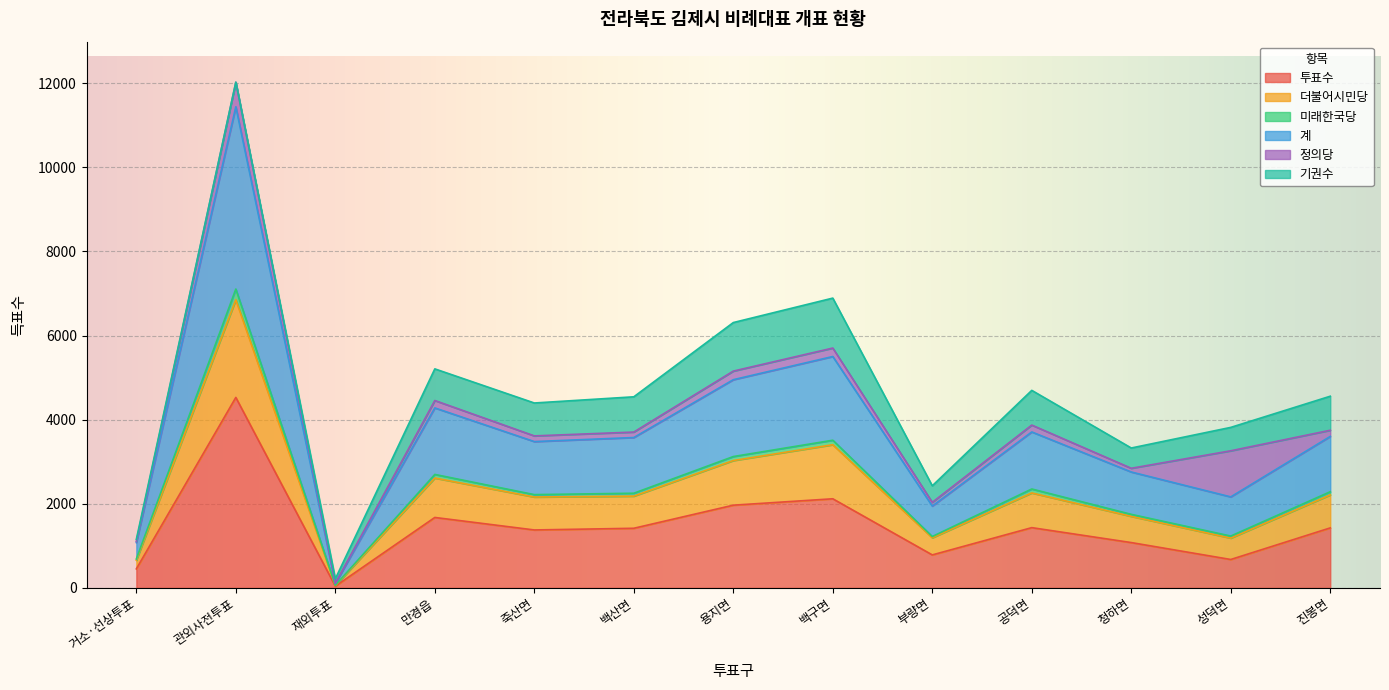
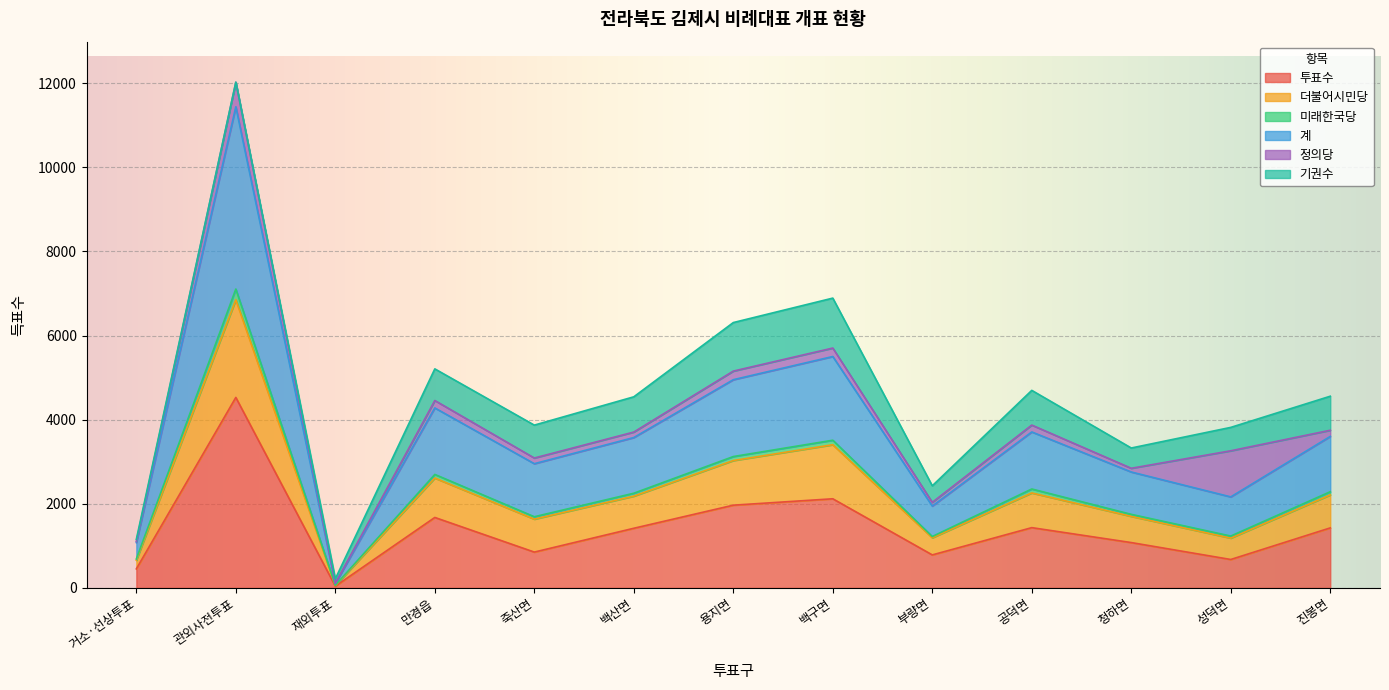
  {
    "투표수": {
      "거소·선상투표": 500,
      "관외사전투표": 4500,
      "만경읍": 1700,
-     "죽산면": 1400,
+     "죽산면": 900,
      "백산면": 1400,
      "용지면": 2000,
      "백구면": 2100,
      "부량면": 800,
      "공덕면": 1400,
      "청하면": 1100,
      "성덕면": 700,
      "진봉면": 1400
    },
    "더불어시민당": {
      "관외사전투표": 2300,
      "만경읍": 900,
      "백산면": 800,
      "용지면": 1100,
      "백구면": 1300,
      "공덕면": 800,
      "진봉면": 800
    },
    "계": {
      "관외사전투표": 4300,
      "만경읍": 1600,
      "죽산면": 1300,
      "백산면": 1300,
      "용지면": 1800,
      "백구면": 2000,
      "부량면": 700,
      "공덕면": 1400,
      "청하면": 1000,
      "성덕면": 900,
      "진봉면": 1300
    },
    "정의당": {
      "만경읍": 200,
      "죽산면": 100,
      "백산면": 100,
      "용지면": 200,
      "백구면": 200,
      "부량면": 100,
      "공덕면": 200,
      "청하면": 100,
      "성덕면": 1100,
      "진봉면": 100
    }
  }
